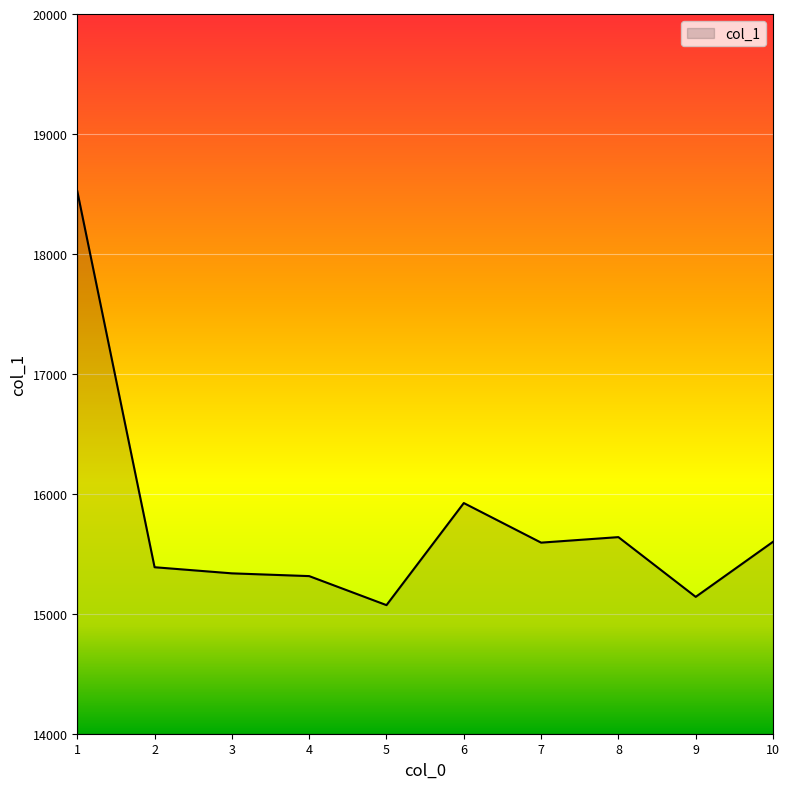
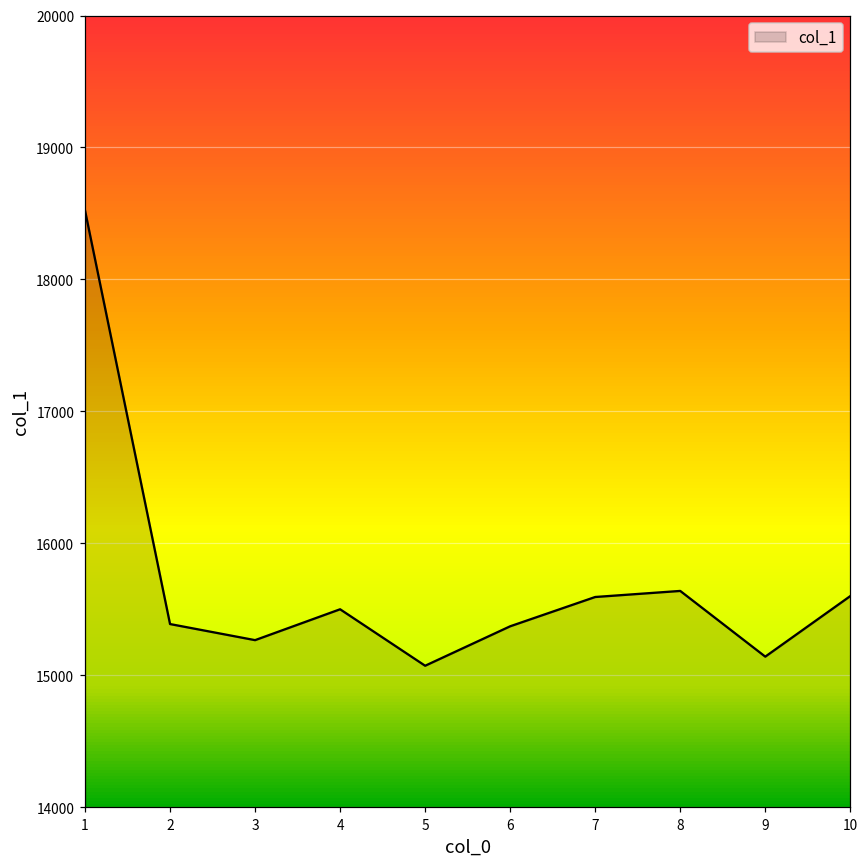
  {
    "1": 18520,
    "2": 15390,
-   "3": 15340,
-   "4": 15310,
+   "3": 15270,
+   "4": 15500,
    "5": 15070,
-   "6": 15920,
+   "6": 15370,
    "7": 15590,
    "8": 15640,
    "9": 15140,
    "10": 15600
  }
